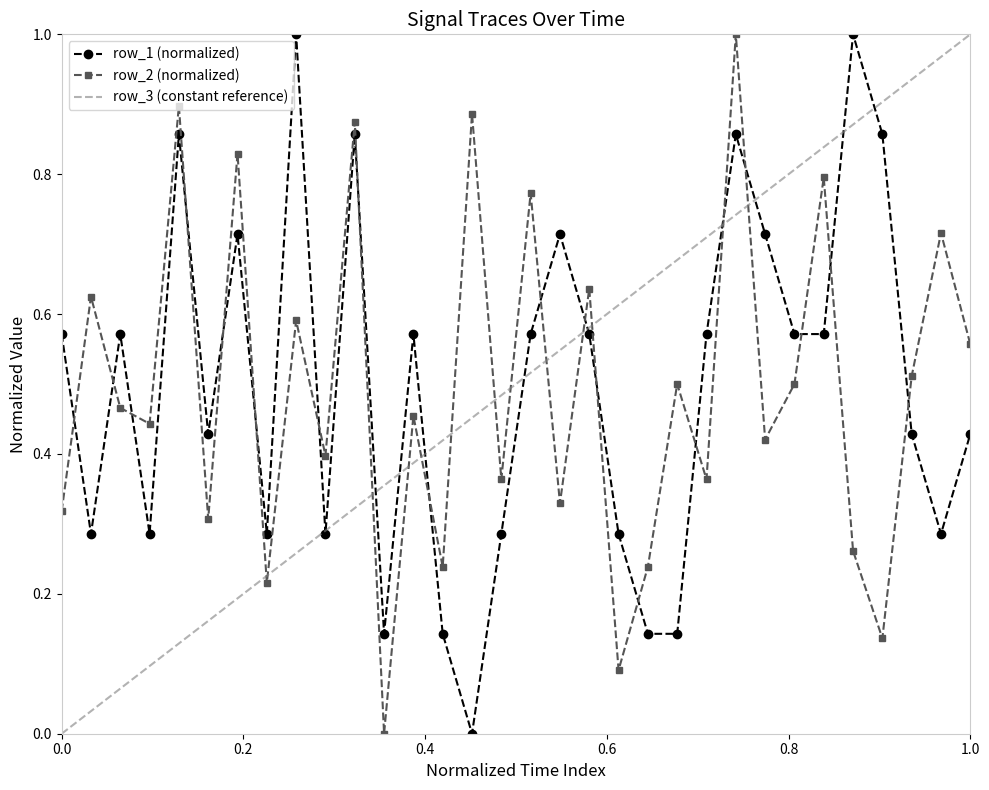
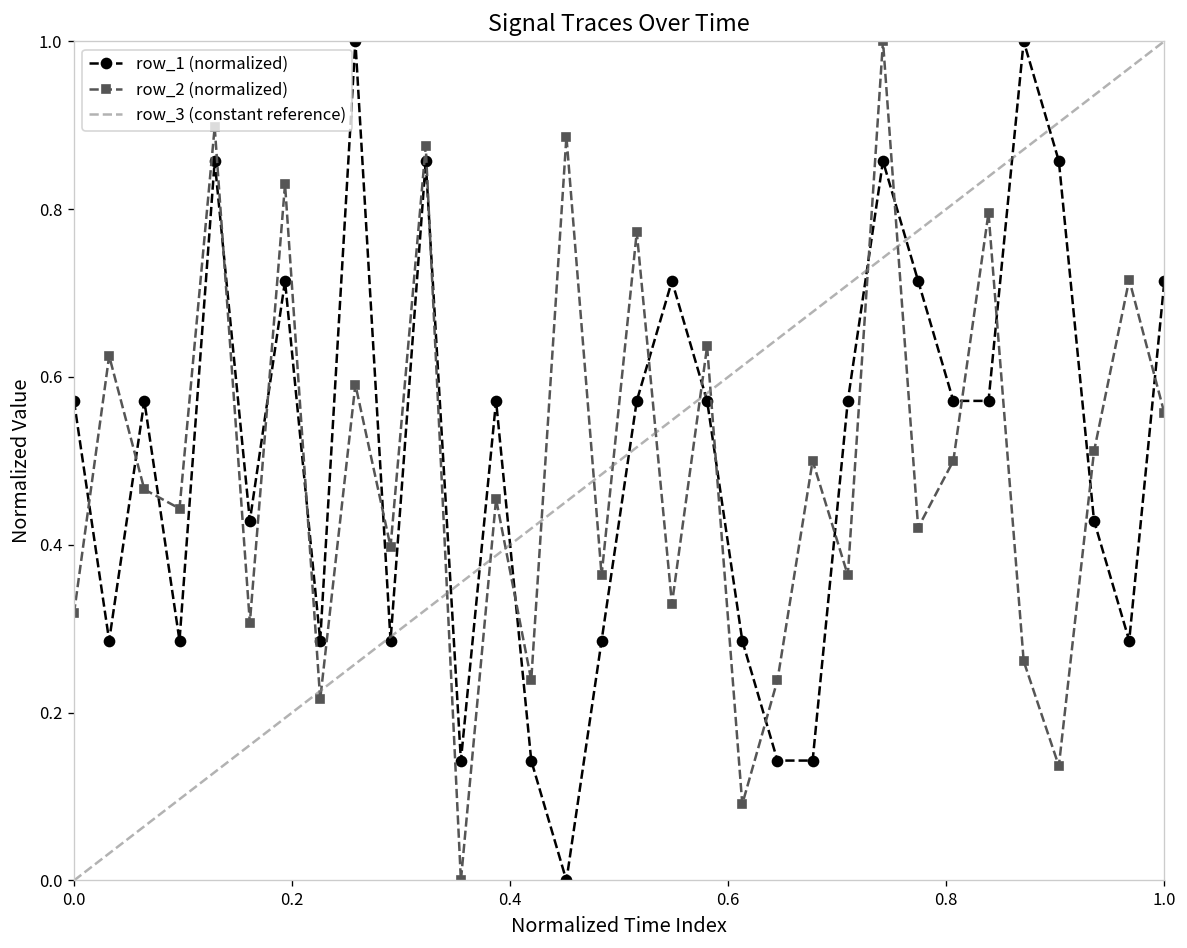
  {
    "row_1 (normalized)": {
      "0.0": 0.57,
-     "1.0": 0.43
+     "1.0": 0.71
    },
    "row_2 (normalized)": {
      "0.0": 0.32,
      "1.0": 0.56
    },
    "row_3 (constant reference)": {
      "0.0": 0.00,
      "1.0": 1.00
    }
  }
